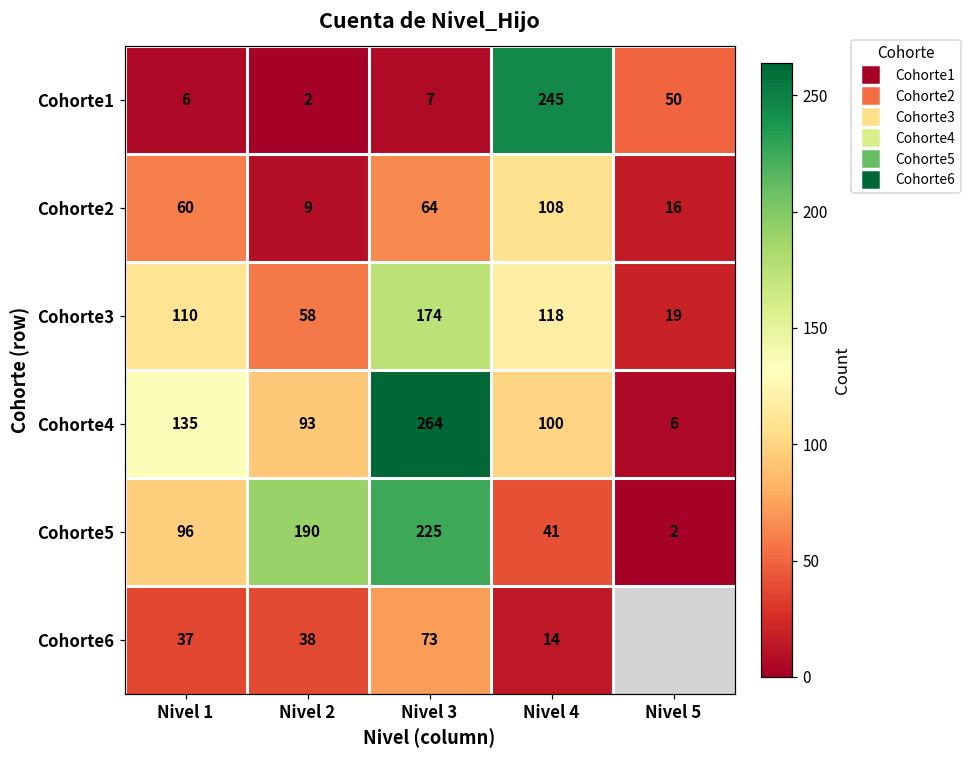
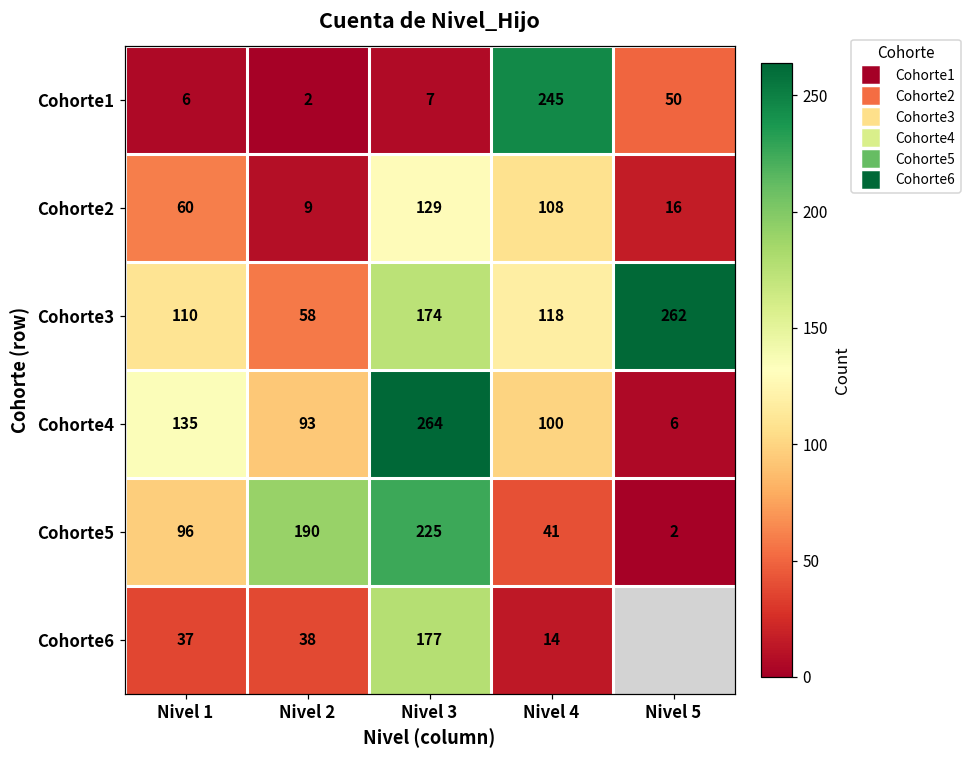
  {
    "Cohorte1": {
      "Nivel 1": 6,
      "Nivel 2": 2,
      "Nivel 3": 7,
      "Nivel 4": 245,
      "Nivel 5": 50
    },
    "Cohorte2": {
      "Nivel 1": 60,
      "Nivel 2": 9,
-     "Nivel 3": 64,
+     "Nivel 3": 129,
      "Nivel 4": 108,
      "Nivel 5": 16
    },
    "Cohorte3": {
      "Nivel 1": 110,
      "Nivel 2": 58,
      "Nivel 3": 174,
      "Nivel 4": 118,
-     "Nivel 5": 19
+     "Nivel 5": 262
    },
    "Cohorte4": {
      "Nivel 1": 135,
      "Nivel 2": 93,
      "Nivel 3": 264,
      "Nivel 4": 100,
      "Nivel 5": 6
    },
    "Cohorte5": {
      "Nivel 1": 96,
      "Nivel 2": 190,
      "Nivel 3": 225,
      "Nivel 4": 41,
      "Nivel 5": 2
    },
    "Cohorte6": {
      "Nivel 1": 37,
      "Nivel 2": 38,
-     "Nivel 3": 73,
+     "Nivel 3": 177,
      "Nivel 4": 14
    }
  }
